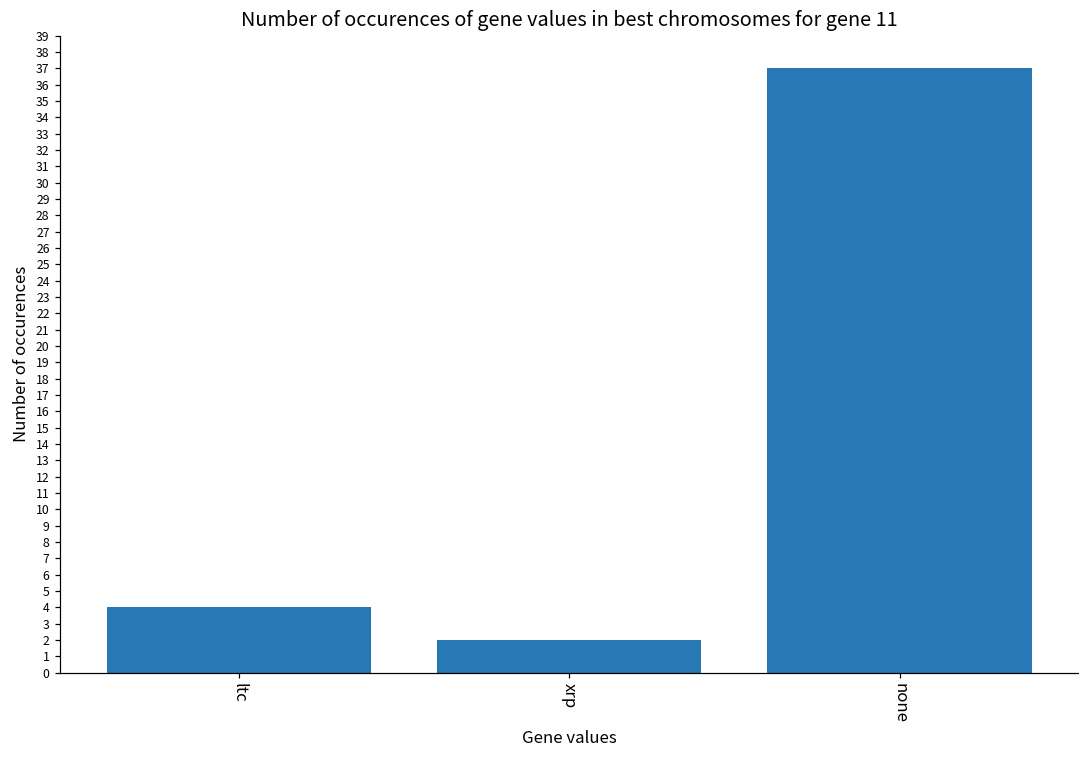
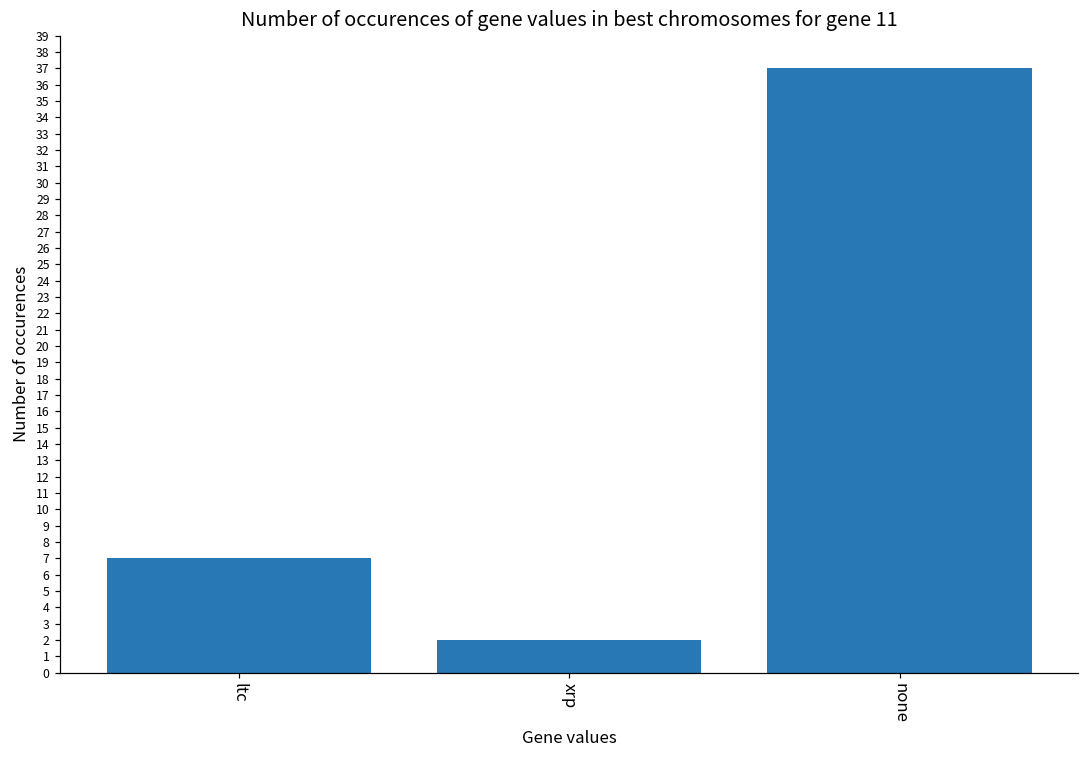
  {
-   "ltc": 4,
+   "ltc": 7,
    "xrp": 2,
    "none": 37
  }
